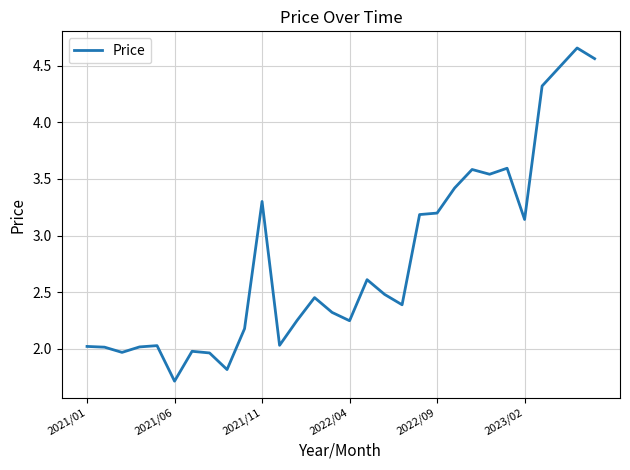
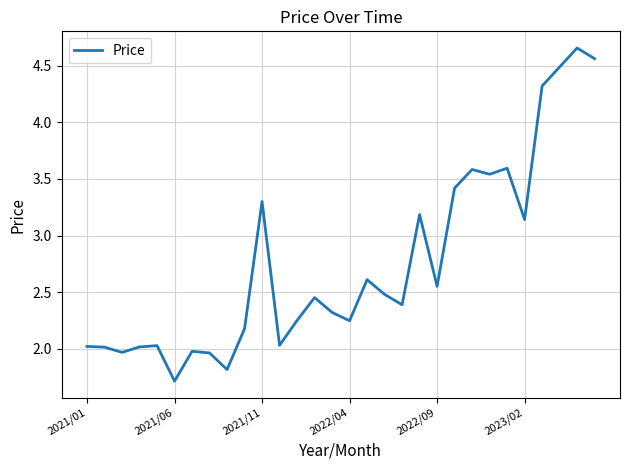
  {
    "2021/01": 2.02,
    "2021/06": 1.71,
    "2021/11": 3.30,
    "2022/04": 2.25,
-   "2022/09": 3.20,
+   "2022/09": 2.55,
    "2023/02": 3.14
  }
